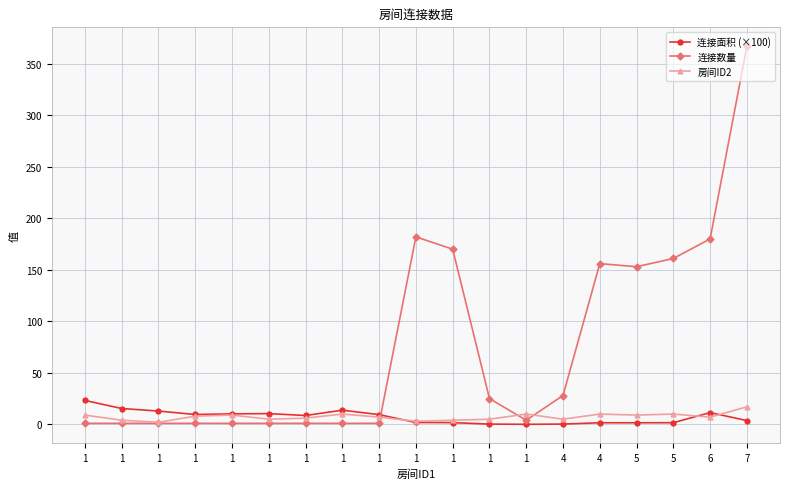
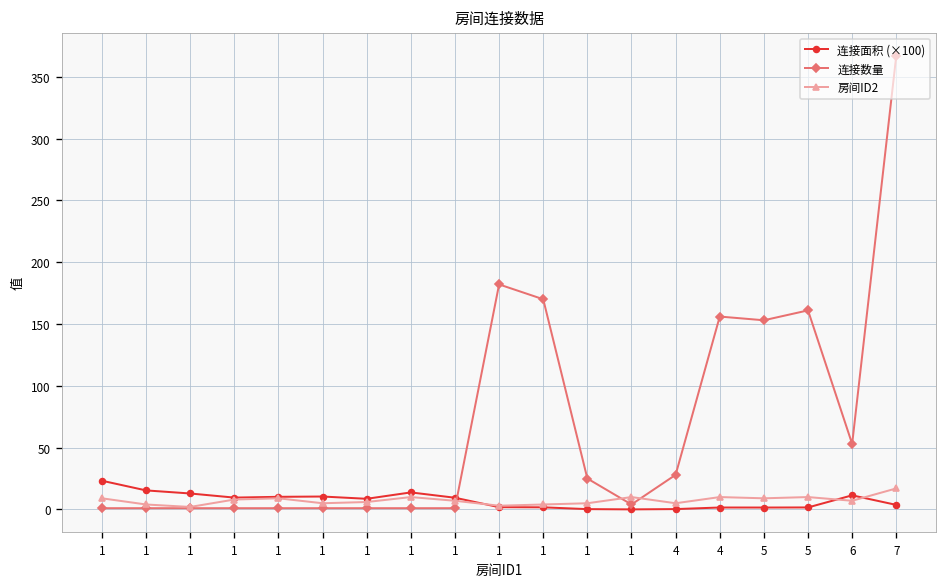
  {
    "连接面积 (×100)": {
      "6": 11,
      "7": 4
    },
    "连接数量": {
-     "6": 180
+     "6": 53
    },
    "房间ID2": {
      "6": 7,
      "7": 17
    }
  }
